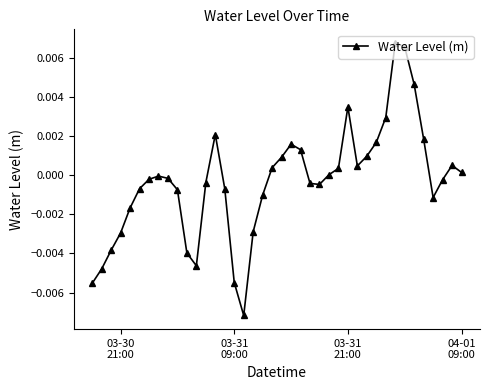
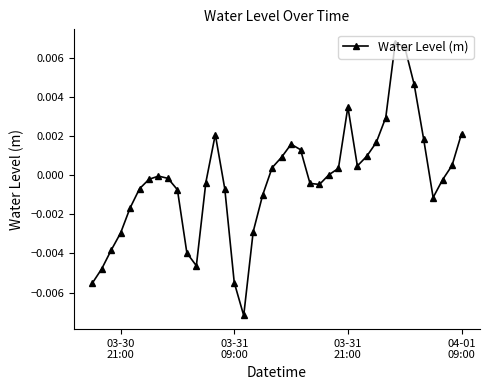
  {
    "03-30 21:00": -0.0030,
    "03-31 09:00": -0.0055,
    "03-31 21:00": 0.0035,
-   "04-01 09:00": 0.0002
+   "04-01 09:00": 0.0021
  }
